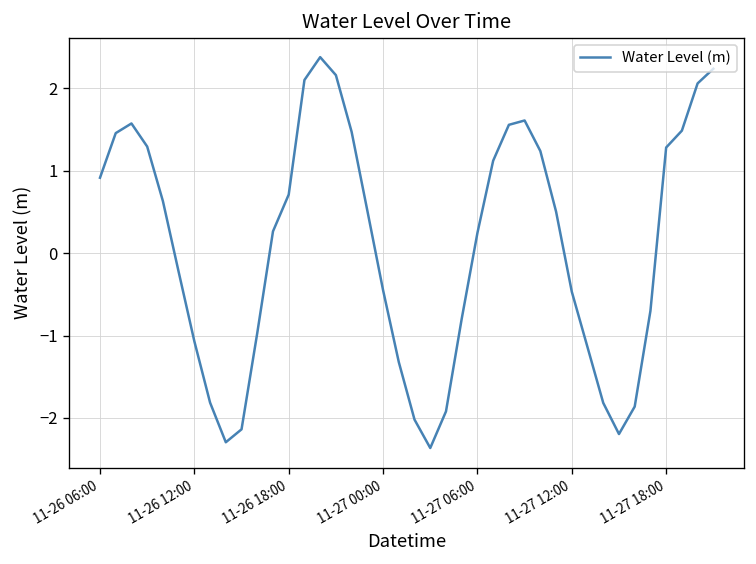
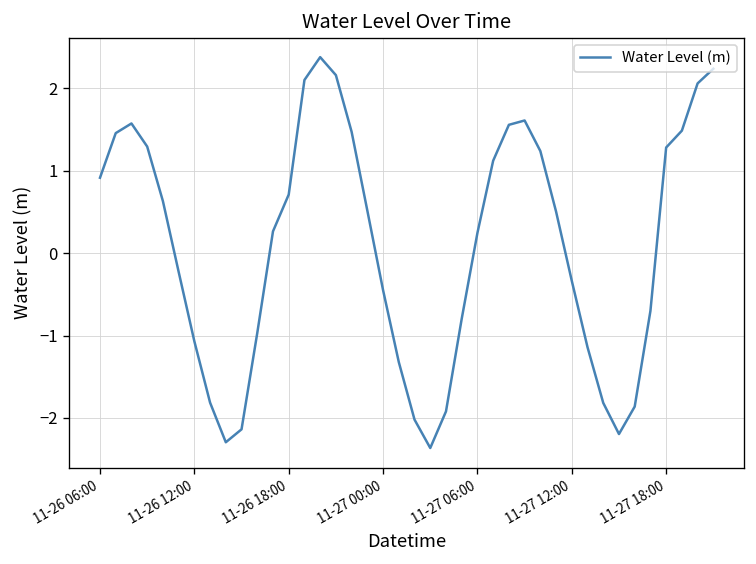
  {
    "11-26 06:00": 0.9,
    "11-26 12:00": -1.1,
    "11-26 18:00": 0.7,
    "11-27 00:00": -0.4,
    "11-27 06:00": 0.2,
-   "11-27 12:00": -0.5,
+   "11-27 12:00": -0.3,
    "11-27 18:00": 1.3
  }
